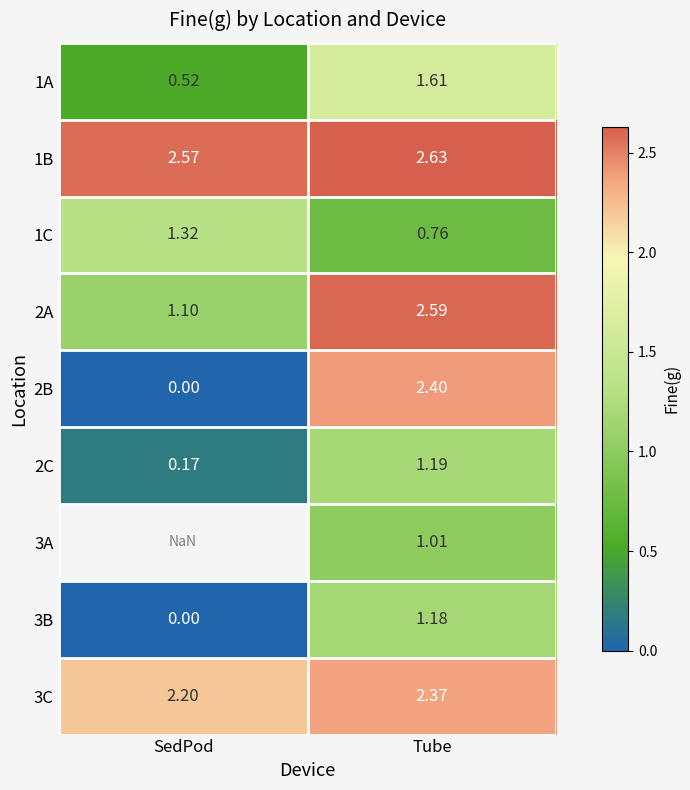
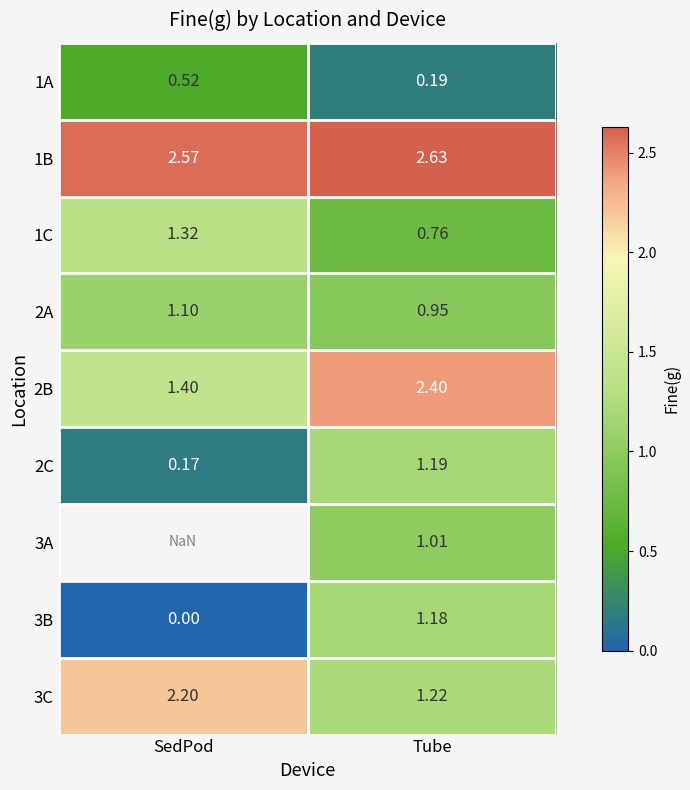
  {
    "1A": {
      "SedPod": 0.52,
-     "Tube": 1.61
+     "Tube": 0.19
    },
    "1B": {
      "SedPod": 2.57,
      "Tube": 2.63
    },
    "1C": {
      "SedPod": 1.32,
      "Tube": 0.76
    },
    "2A": {
      "SedPod": 1.10,
-     "Tube": 2.59
+     "Tube": 0.95
    },
    "2B": {
-     "SedPod": 0.00,
+     "SedPod": 1.40,
      "Tube": 2.40
    },
    "2C": {
      "SedPod": 0.17,
      "Tube": 1.19
    },
    "3A": {
      "Tube": 1.01
    },
    "3B": {
      "SedPod": 0.00,
      "Tube": 1.18
    },
    "3C": {
      "SedPod": 2.20,
-     "Tube": 2.37
+     "Tube": 1.22
    }
  }
